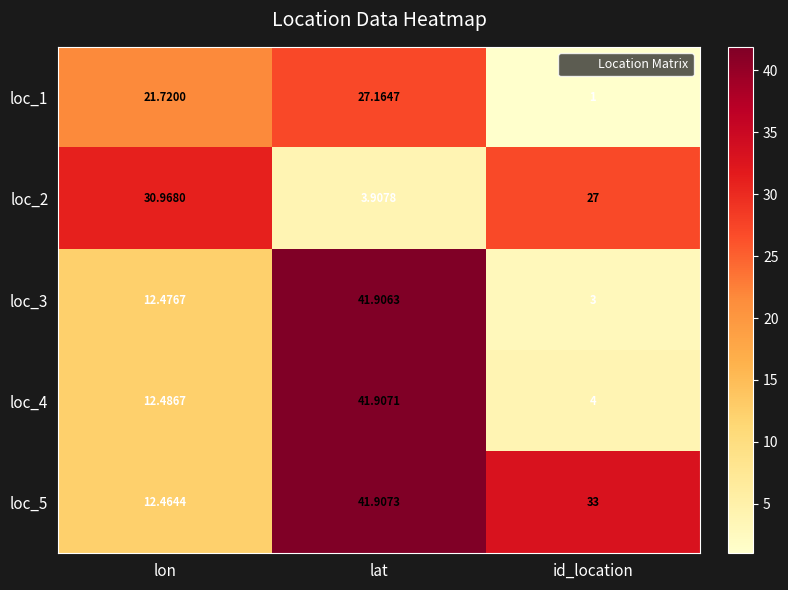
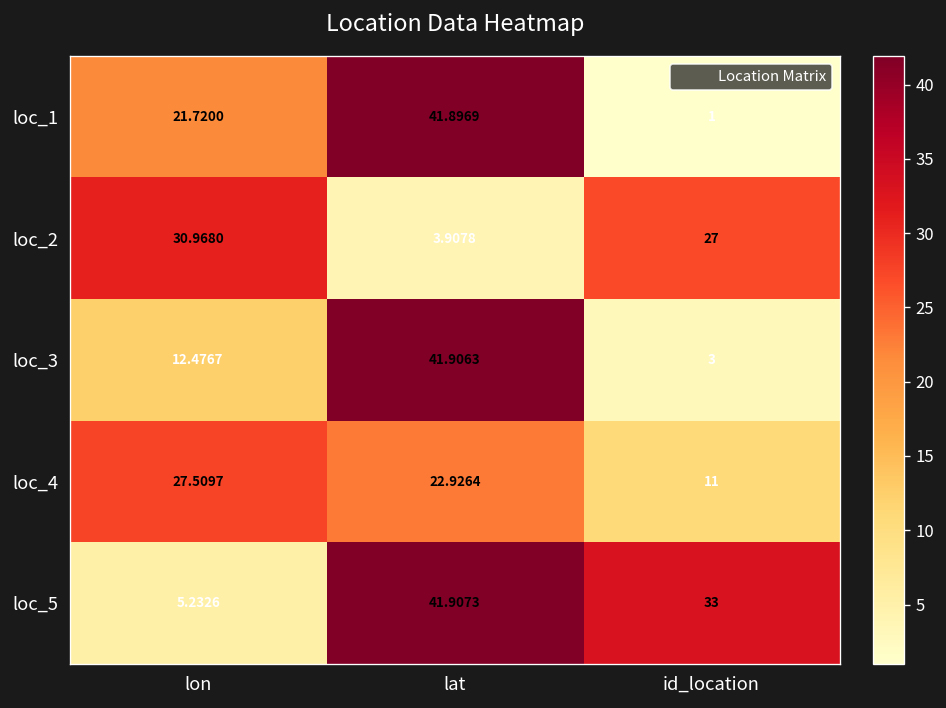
  {
    "loc_1": {
      "lon": 21.7200,
-     "lat": 27.1647,
+     "lat": 41.8969,
      "id_location": 1
    },
    "loc_2": {
      "lon": 30.9680,
      "lat": 3.9078,
      "id_location": 27
    },
    "loc_3": {
      "lon": 12.4767,
      "lat": 41.9063,
      "id_location": 3
    },
    "loc_4": {
-     "lon": 12.4867,
-     "lat": 41.9071,
-     "id_location": 4
+     "lon": 27.5097,
+     "lat": 22.9264,
+     "id_location": 11
    },
    "loc_5": {
-     "lon": 12.4644,
+     "lon": 5.2326,
      "lat": 41.9073,
      "id_location": 33
    }
  }
